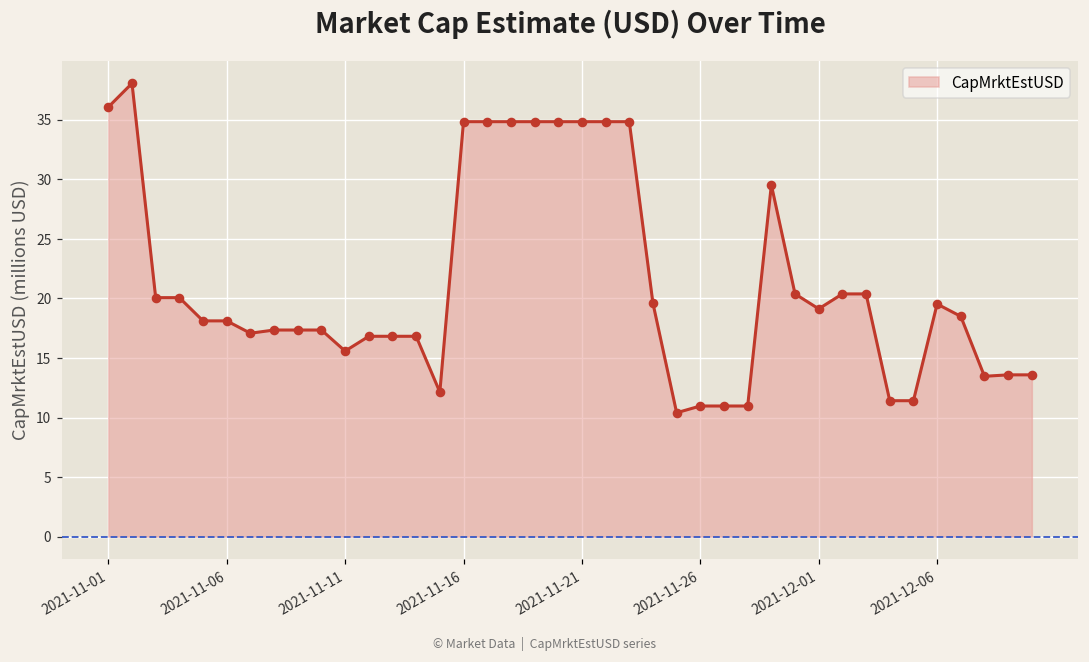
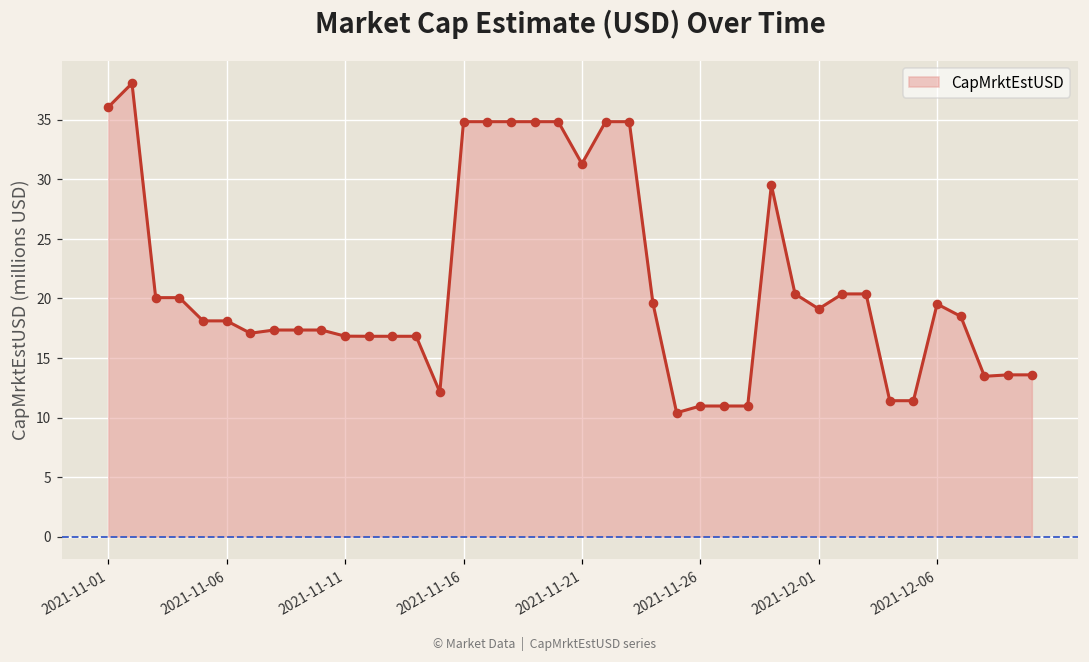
  {
    "2021-11-01": 36.1,
    "2021-11-06": 18.1,
-   "2021-11-11": 15.6,
+   "2021-11-11": 16.8,
    "2021-11-16": 34.8,
-   "2021-11-21": 34.8,
+   "2021-11-21": 31.3,
    "2021-11-26": 11.0,
    "2021-12-01": 19.1,
    "2021-12-06": 19.5
  }
